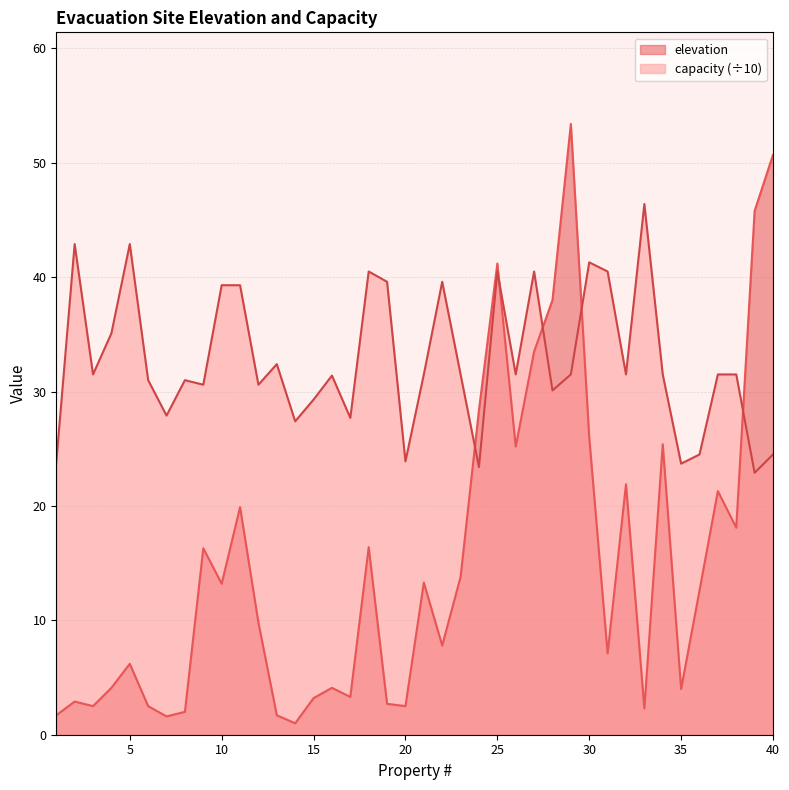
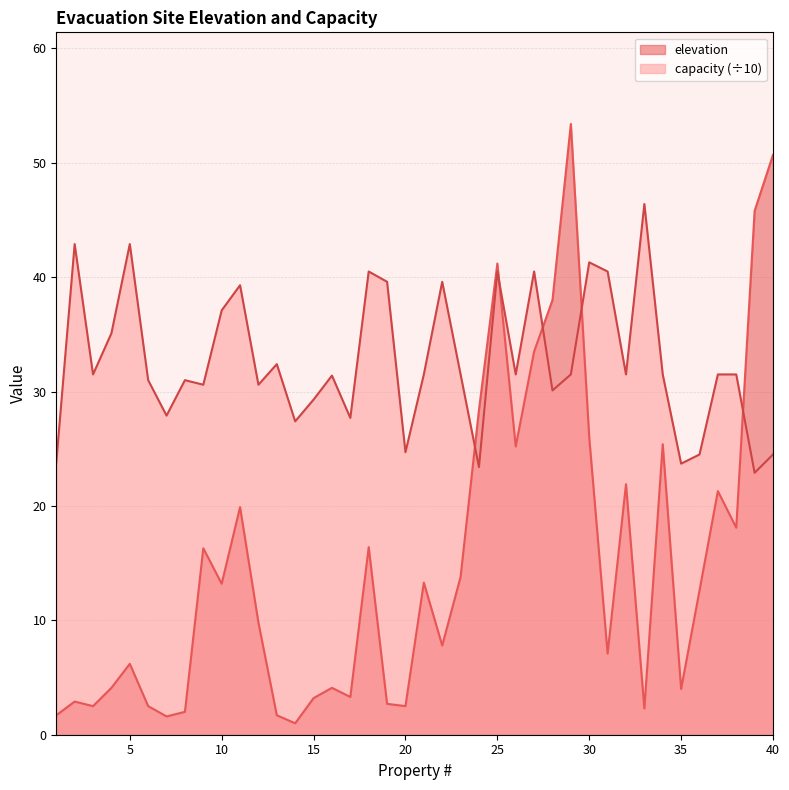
  {
    "elevation": {
      "5": 6.2,
      "10": 13.2,
      "15": 3.2,
      "20": 2.5,
      "25": 41.2,
      "30": 26.0,
      "35": 4.0,
      "40": 50.7
    },
    "capacity (÷10)": {
      "5": 42.9,
-     "10": 39.3,
+     "10": 37.1,
      "15": 29.3,
-     "20": 23.9,
+     "20": 24.7,
      "25": 40.5,
      "30": 41.3,
      "35": 23.7,
      "40": 24.5
    }
  }
